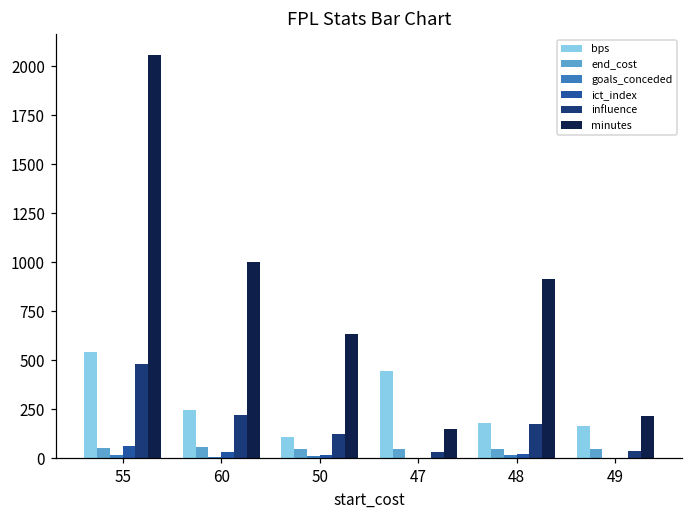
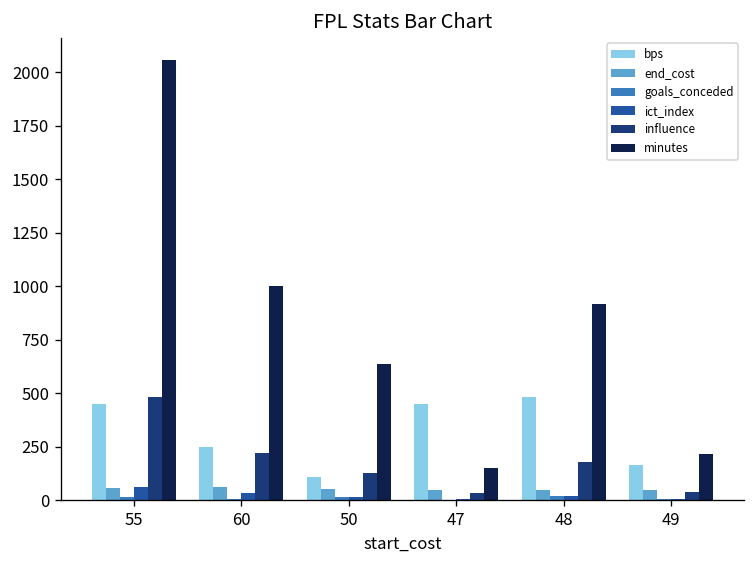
  {
    "bps": {
-     "55": 540,
+     "55": 450,
      "60": 250,
      "50": 110,
      "47": 450,
-     "48": 180,
+     "48": 480,
      "49": 170
    }
  }
